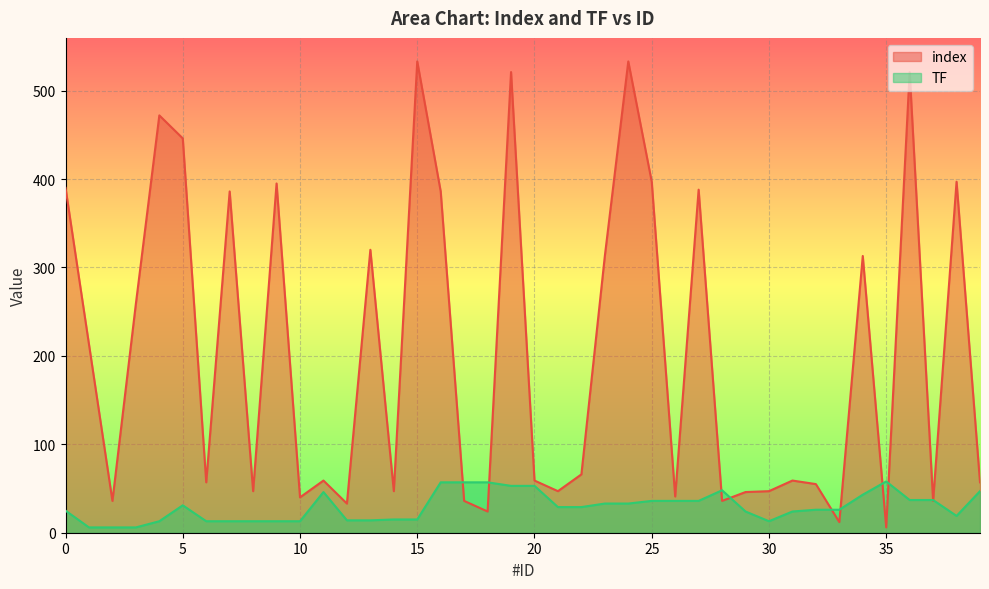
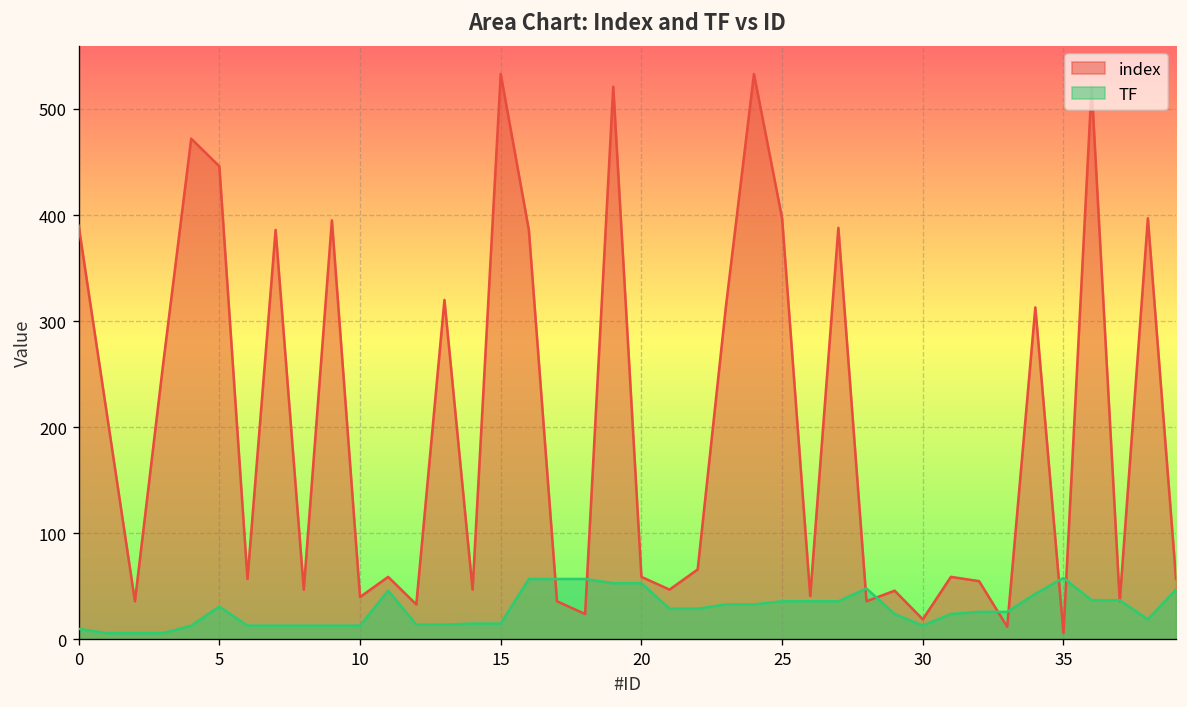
  {
    "index": {
      "0": 390,
      "5": 450,
      "10": 40,
      "15": 530,
      "20": 60,
      "25": 400,
-     "30": 50,
+     "30": 20,
      "35": 10
    },
    "TF": {
-     "0": 30,
+     "0": 10,
      "5": 30,
      "10": 10,
      "15": 20,
      "20": 50,
      "25": 40,
      "30": 10,
      "35": 60
    }
  }
